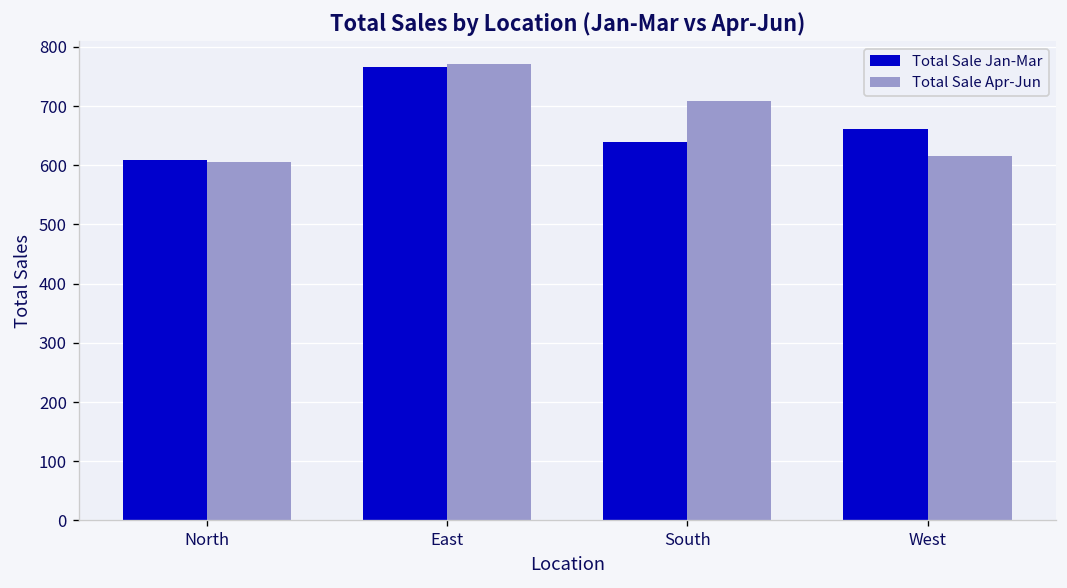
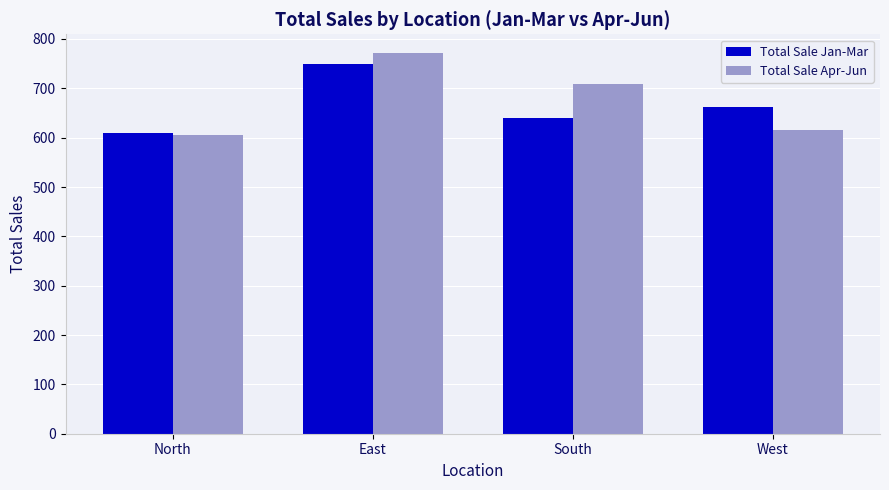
  {
    "Total Sale Jan-Mar": {
      "North": 610,
-     "East": 770,
+     "East": 750,
      "South": 640,
      "West": 660
    },
    "Total Sale Apr-Jun": {
      "North": 610,
      "East": 770,
      "South": 710,
      "West": 620
    }
  }
